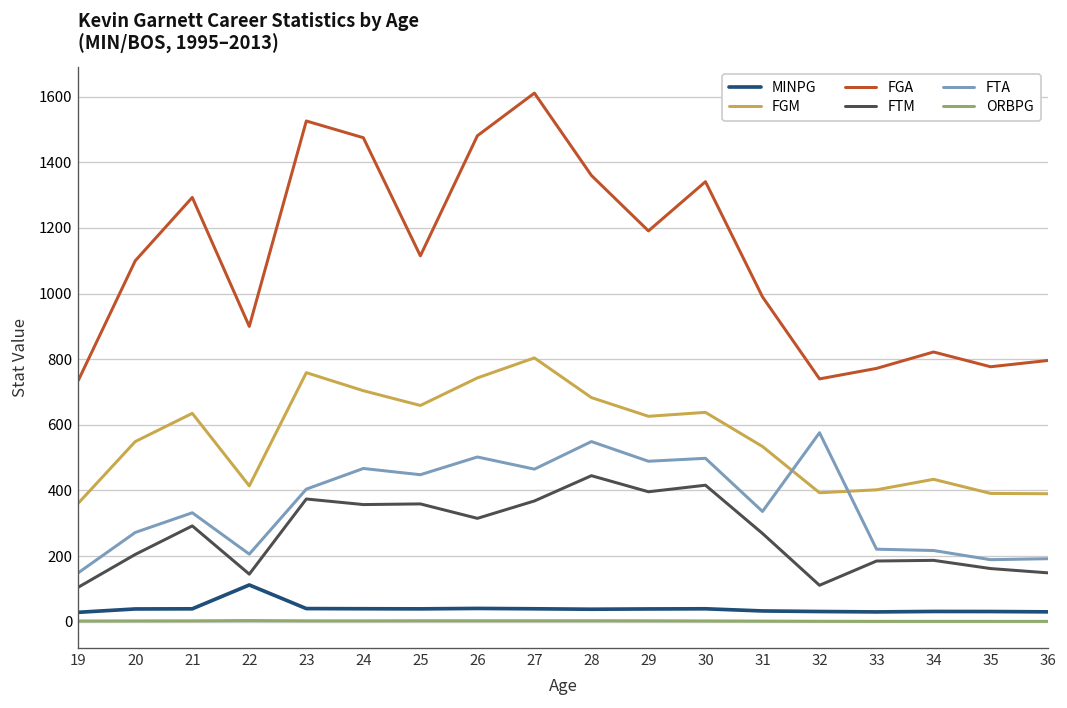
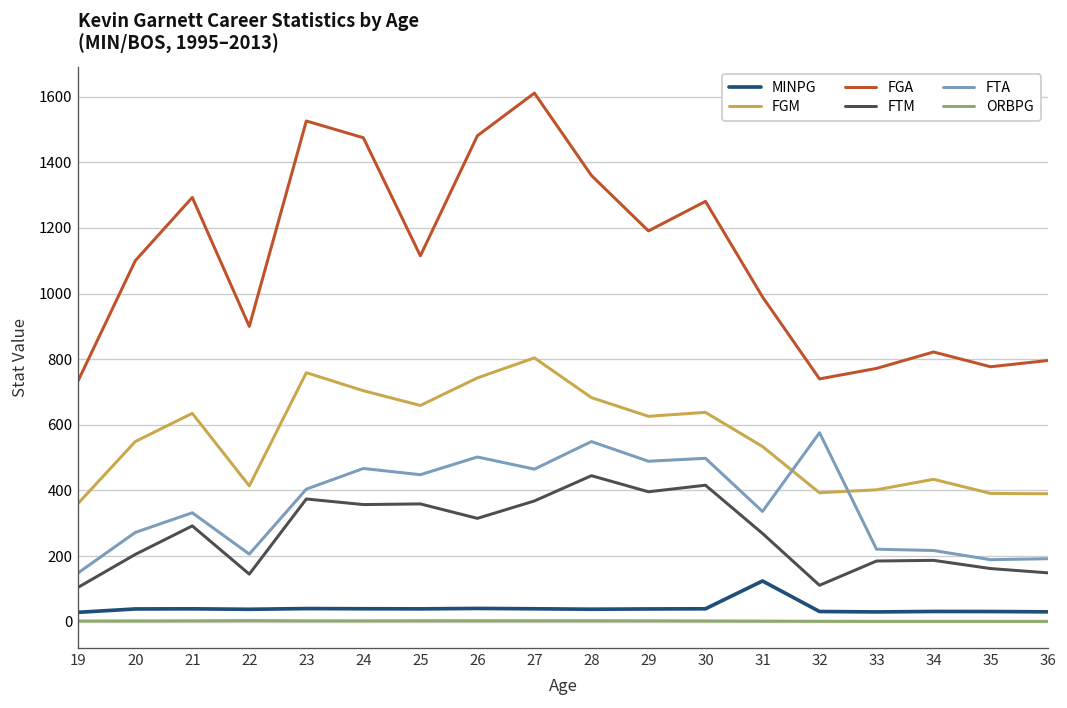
  {
    "MINPG": {
      "19": 30,
      "20": 40,
      "21": 40,
-     "22": 110,
+     "22": 40,
      "23": 40,
      "24": 40,
      "25": 40,
      "26": 40,
      "27": 40,
      "28": 40,
      "29": 40,
      "30": 40,
-     "31": 30,
+     "31": 120,
      "32": 30,
      "33": 30,
      "34": 30,
      "35": 30,
      "36": 30
    },
    "FGM": {
      "19": 360,
      "20": 550,
      "21": 640,
      "22": 410,
      "23": 760,
      "24": 700,
      "25": 660,
      "26": 740,
      "27": 800,
      "28": 680,
      "29": 630,
      "30": 640,
      "31": 530,
      "32": 390,
      "33": 400,
      "34": 430,
      "35": 390,
      "36": 390
    },
    "FGA": {
      "19": 740,
      "20": 1100,
      "21": 1290,
      "22": 900,
      "23": 1530,
      "24": 1480,
      "25": 1120,
      "26": 1480,
      "27": 1610,
      "28": 1360,
      "29": 1190,
-     "30": 1340,
+     "30": 1280,
      "31": 990,
      "32": 740,
      "33": 770,
      "34": 820,
      "35": 780,
      "36": 800
    },
    "FTM": {
      "19": 110,
      "20": 210,
      "21": 290,
      "22": 150,
      "23": 370,
      "24": 360,
      "25": 360,
      "26": 320,
      "27": 370,
      "28": 450,
      "29": 400,
      "30": 420,
      "31": 270,
      "32": 110,
      "33": 190,
      "34": 190,
      "35": 160,
      "36": 150
    },
    "FTA": {
      "19": 150,
      "20": 270,
      "21": 330,
      "22": 210,
      "23": 400,
      "24": 470,
      "25": 450,
      "26": 500,
      "27": 470,
      "28": 550,
      "29": 490,
      "30": 500,
      "31": 340,
      "32": 580,
      "33": 220,
      "34": 220,
      "35": 190,
      "36": 190
    },
    "ORBPG": {
      "19": 0,
      "20": 0,
      "21": 0,
      "22": 0,
      "23": 0,
      "24": 0,
      "25": 0,
      "26": 0,
      "27": 0,
      "28": 0,
      "29": 0,
      "30": 0,
      "31": 0,
      "32": 0,
      "33": 0,
      "34": 0,
      "35": 0,
      "36": 0
    }
  }
